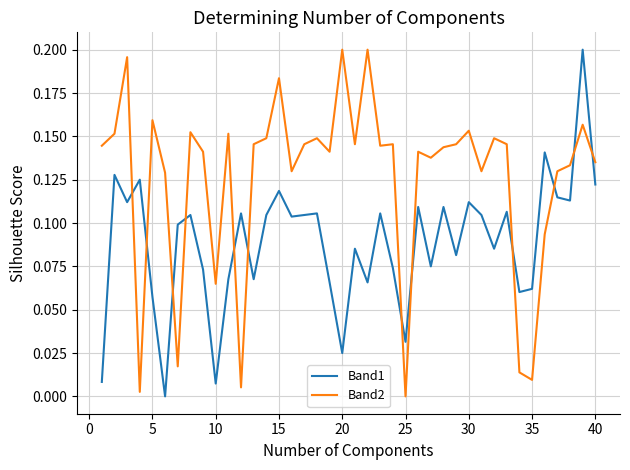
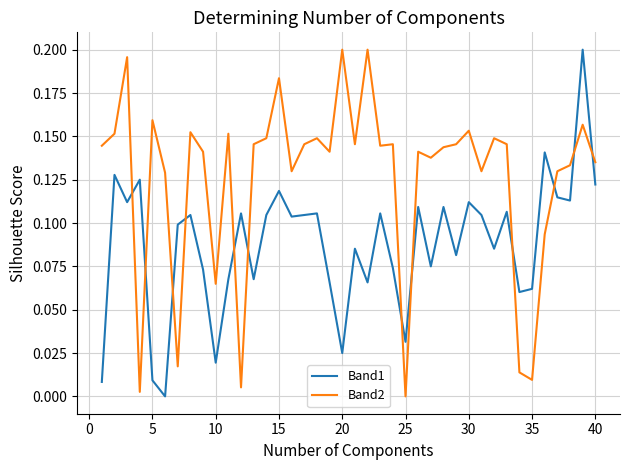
  {
    "Band1": {
-     "5": 0.057,
-     "10": 0.007,
+     "5": 0.009,
+     "10": 0.019,
      "15": 0.119,
      "20": 0.025,
      "25": 0.031,
      "30": 0.112,
      "35": 0.062,
      "40": 0.122
    },
    "Band2": {
      "5": 0.159,
      "10": 0.065,
      "15": 0.184,
      "20": 0.200,
      "25": 0.000,
      "30": 0.153,
      "35": 0.010,
      "40": 0.135
    }
  }
